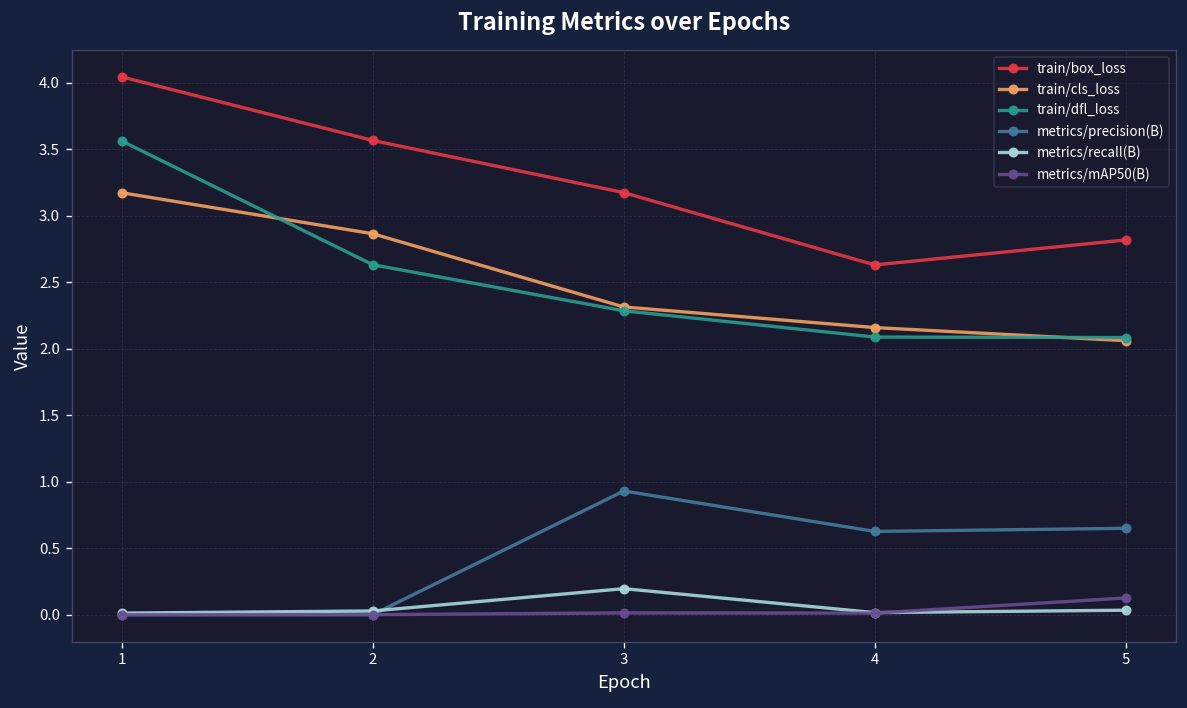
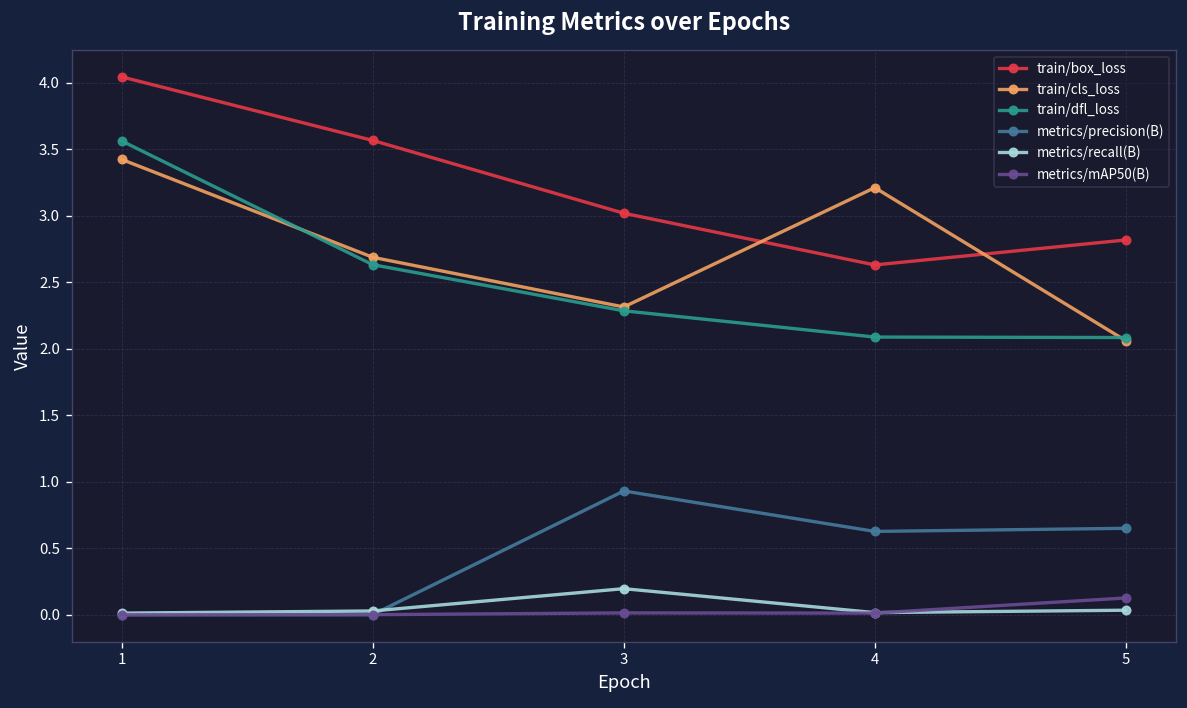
  {
    "train/box_loss": {
      "1": 4.04,
      "2": 3.57,
-     "3": 3.17,
+     "3": 3.02,
      "4": 2.63,
      "5": 2.82
    },
    "train/cls_loss": {
-     "1": 3.17,
-     "2": 2.86,
+     "1": 3.42,
+     "2": 2.69,
      "3": 2.31,
-     "4": 2.16,
+     "4": 3.21,
      "5": 2.06
    },
    "metrics/recall(B)": {
      "2": 0.03,
      "3": 0.20,
      "5": 0.03
    },
    "metrics/mAP50(B)": {
      "3": 0.01,
      "5": 0.13
    }
  }
